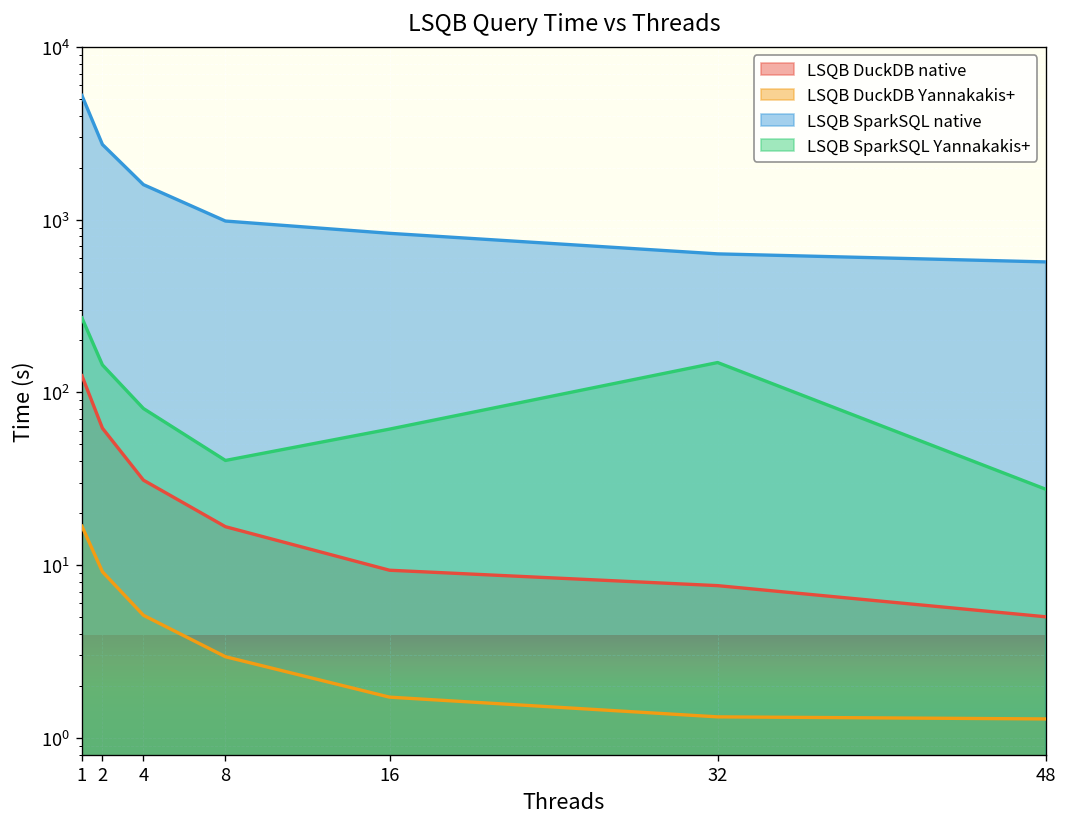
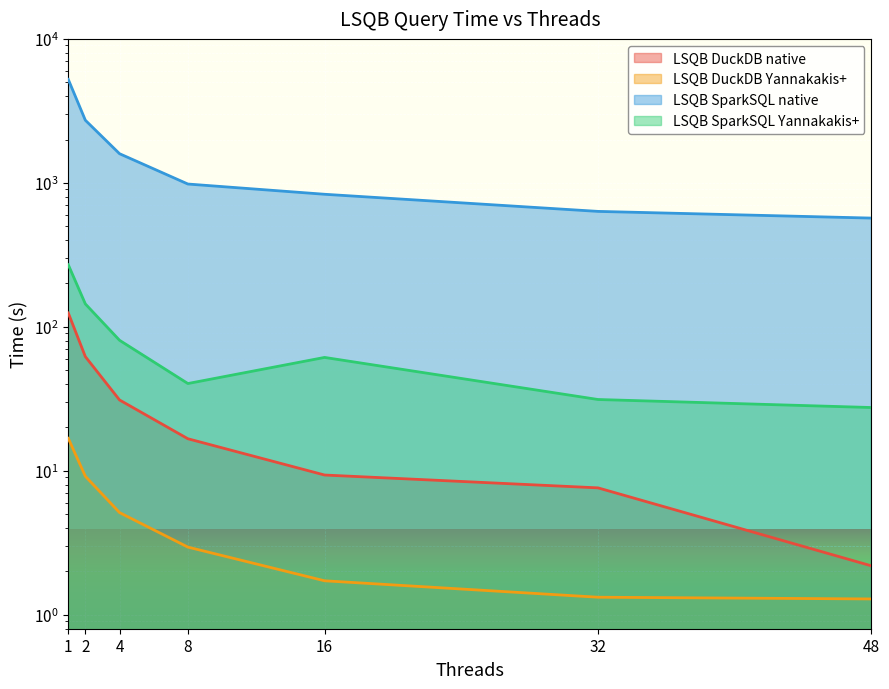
  {
    "LSQB DuckDB native": {
      "1": 120,
      "2": 62,
      "4": 31,
      "8": 17,
      "16": 9,
      "32": 8,
-     "48": 5.0
+     "48": 2.2
    },
    "LSQB DuckDB Yannakakis+": {
      "1": 17,
      "2": 9,
      "4": 5.1,
      "8": 3.0,
      "16": 1.7,
      "32": 1.3,
      "48": 1.3
    },
    "LSQB SparkSQL native": {
      "1": 5200,
      "2": 2700,
      "4": 1600,
      "8": 1000,
      "16": 800,
      "32": 600,
      "48": 570
    },
    "LSQB SparkSQL Yannakakis+": {
      "1": 270,
      "2": 140,
      "4": 80,
      "8": 40,
      "16": 61,
-     "32": 150,
+     "32": 31,
      "48": 28
    }
  }
